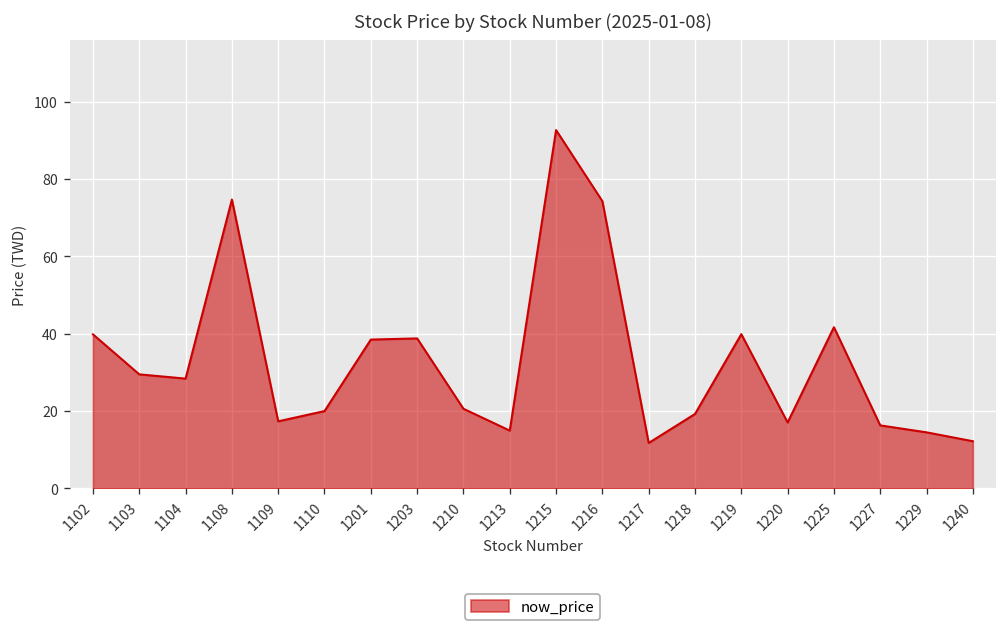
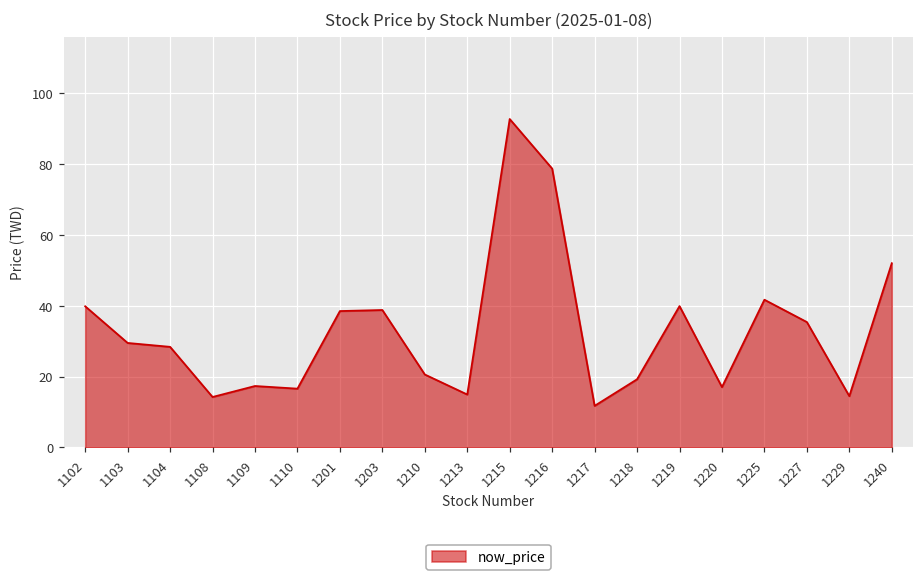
  {
    "1102": 40,
    "1103": 30,
    "1104": 28,
-   "1108": 75,
+   "1108": 14,
    "1109": 17,
-   "1110": 20,
+   "1110": 17,
    "1201": 39,
    "1203": 39,
    "1210": 21,
    "1213": 15,
    "1215": 93,
-   "1216": 74,
+   "1216": 79,
    "1217": 12,
    "1218": 19,
    "1219": 40,
    "1220": 17,
    "1225": 42,
-   "1227": 16,
+   "1227": 35,
    "1229": 15,
-   "1240": 12
+   "1240": 52
  }
